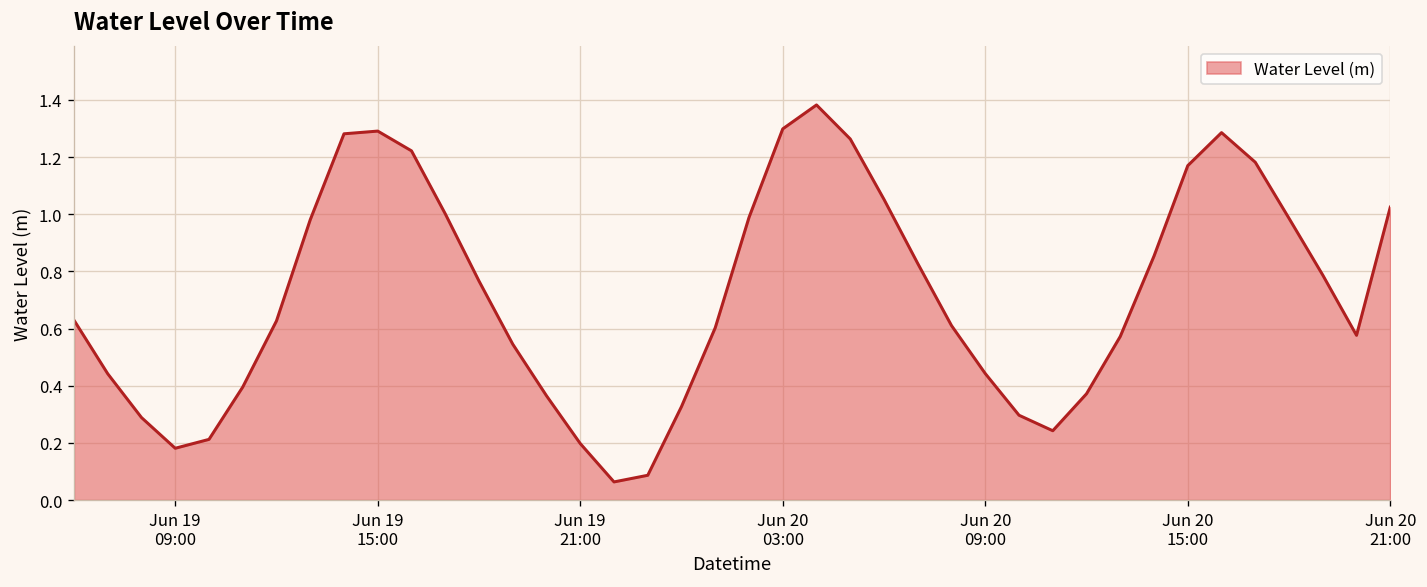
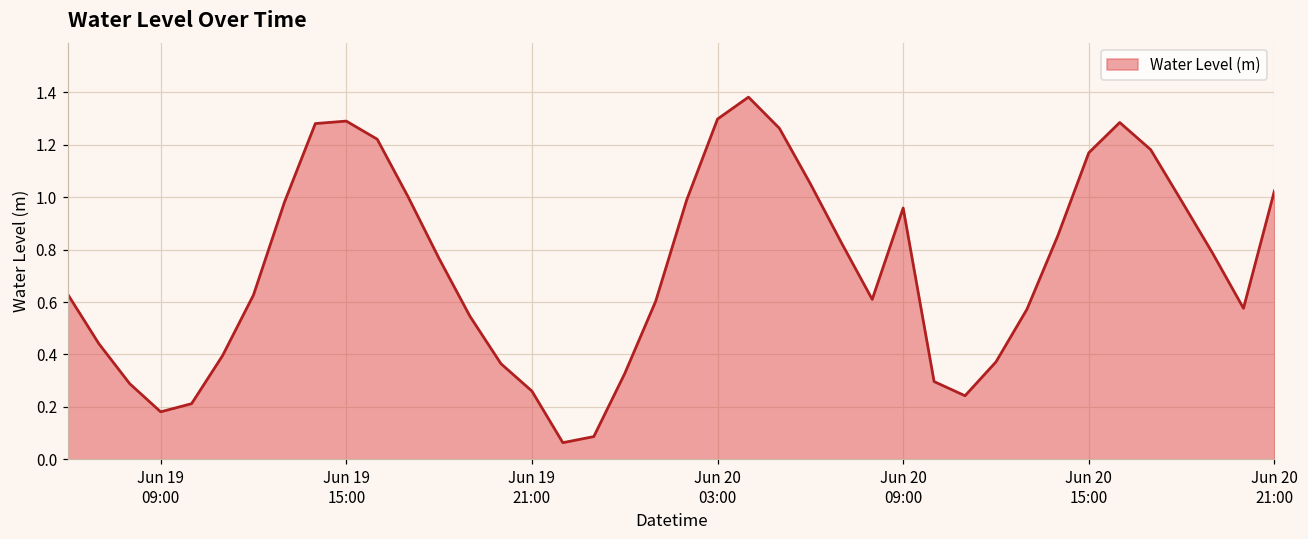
  {
    "Jun 19 09:00": 0.18,
    "Jun 19 15:00": 1.29,
-   "Jun 19 21:00": 0.20,
+   "Jun 19 21:00": 0.26,
    "Jun 20 03:00": 1.30,
-   "Jun 20 09:00": 0.44,
+   "Jun 20 09:00": 0.96,
    "Jun 20 15:00": 1.17,
    "Jun 20 21:00": 1.02
  }
